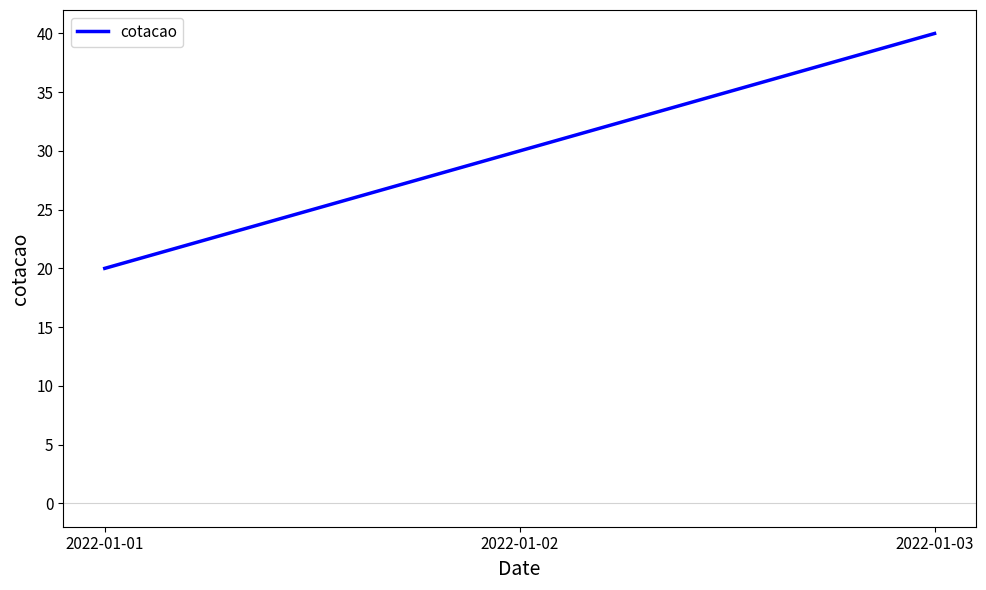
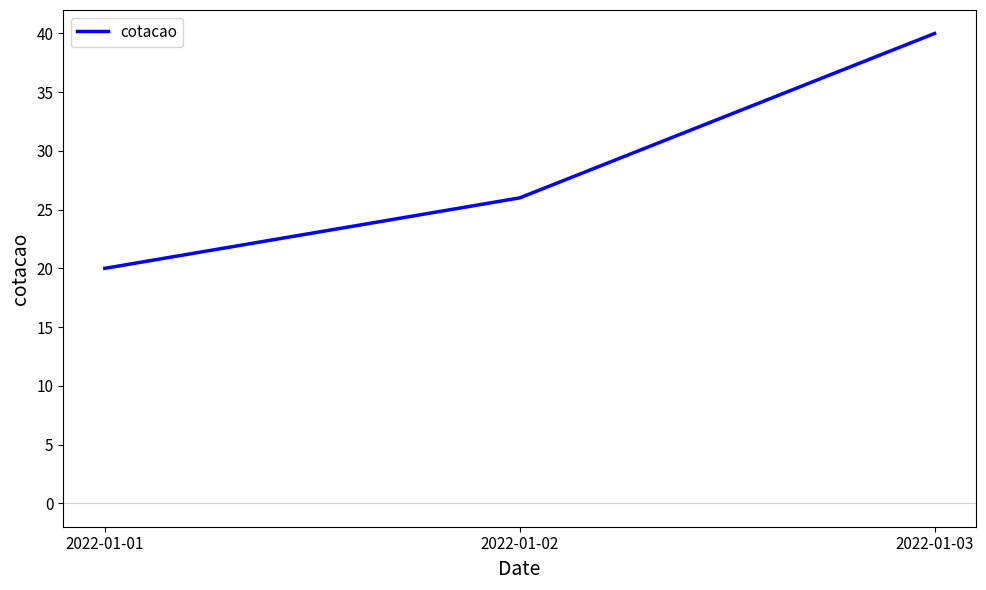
  {
    "2022-01-01": 20,
-   "2022-01-02": 30,
+   "2022-01-02": 26,
    "2022-01-03": 40
  }
